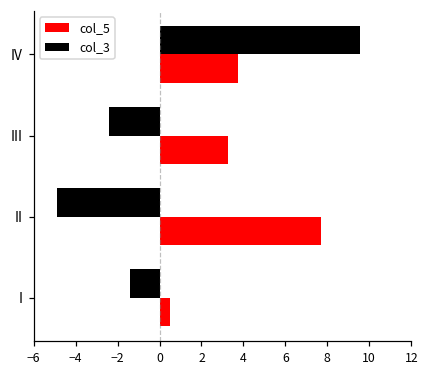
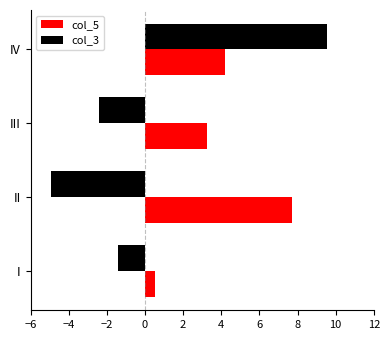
  {
    "col_5": {
-     "IV": 3.7,
+     "IV": 4.2,
      "III": 3.3,
      "II": 7.7,
      "I": 0.5
    },
    "col_3": {
      "IV": 9.6,
      "III": -2.4,
      "II": -4.9,
      "I": -1.4
    }
  }
